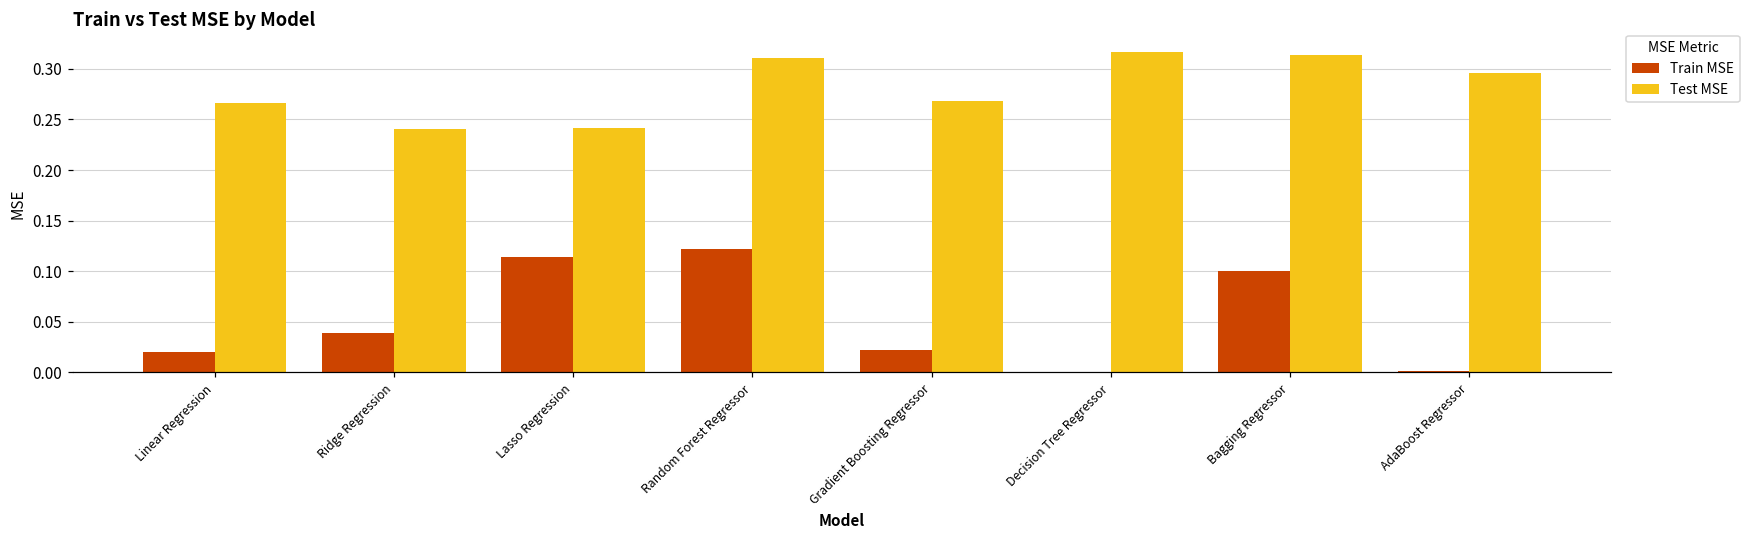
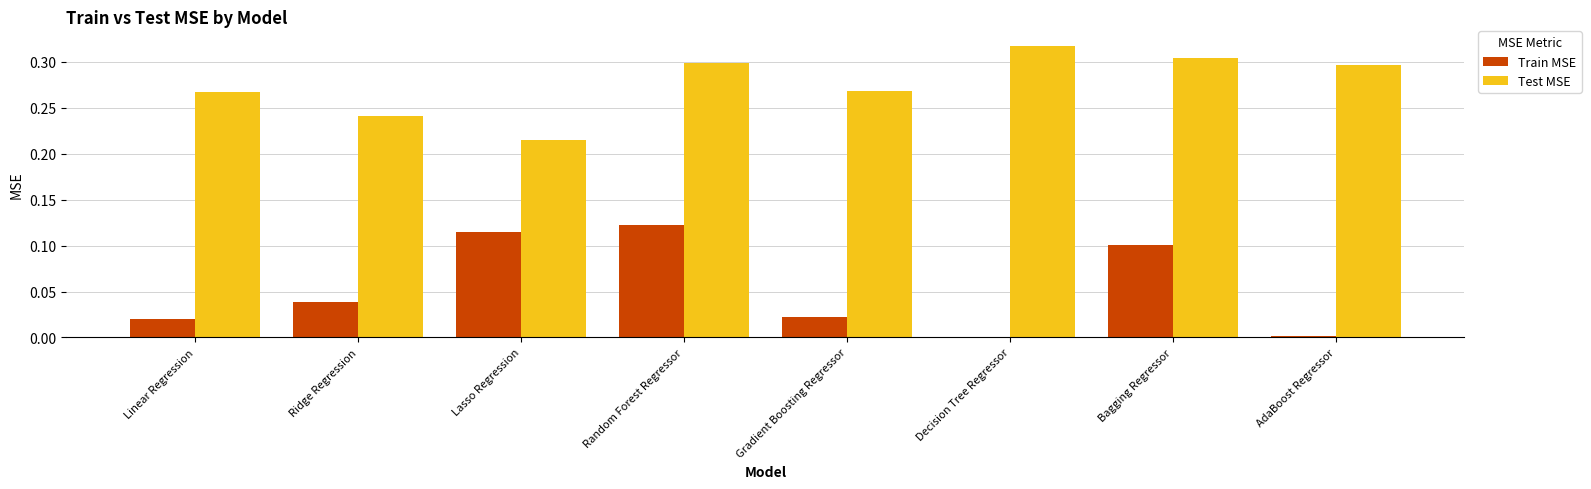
  {
    "Train MSE": {
      "Linear Regression": 0.02,
      "Ridge Regression": 0.04,
      "Lasso Regression": 0.11,
      "Random Forest Regressor": 0.12,
      "Gradient Boosting Regressor": 0.02,
      "Decision Tree Regressor": 0.00,
      "Bagging Regressor": 0.10
    },
    "Test MSE": {
      "Linear Regression": 0.27,
      "Ridge Regression": 0.24,
-     "Lasso Regression": 0.24,
-     "Random Forest Regressor": 0.31,
+     "Lasso Regression": 0.22,
+     "Random Forest Regressor": 0.30,
      "Gradient Boosting Regressor": 0.27,
      "Decision Tree Regressor": 0.32,
-     "Bagging Regressor": 0.31,
+     "Bagging Regressor": 0.30,
      "AdaBoost Regressor": 0.30
    }
  }
